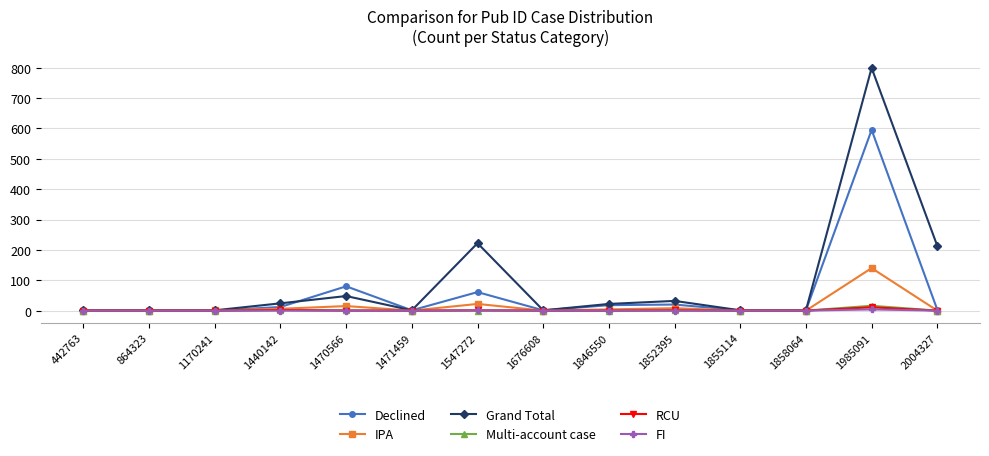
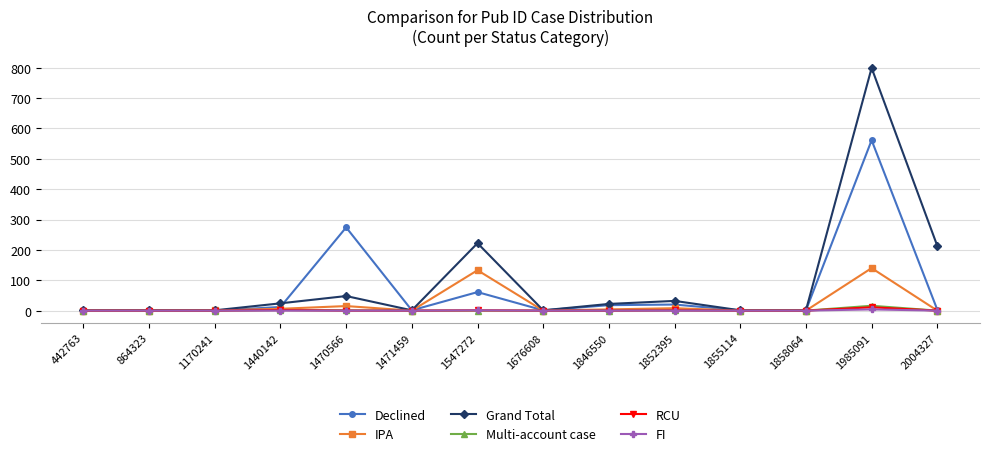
  {
    "Declined": {
-     "1470566": 80,
+     "1470566": 270,
      "1547272": 60,
      "1852395": 20,
-     "1985091": 600
+     "1985091": 560
    },
    "IPA": {
      "1470566": 20,
-     "1547272": 20,
+     "1547272": 130,
      "1985091": 140
    },
    "Grand Total": {
      "1440142": 20,
      "1470566": 50,
      "1547272": 220,
      "1852395": 30,
      "1985091": 800,
      "2004327": 210
    }
  }
